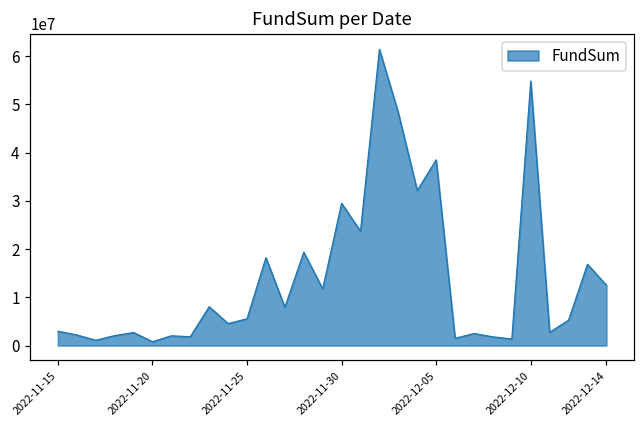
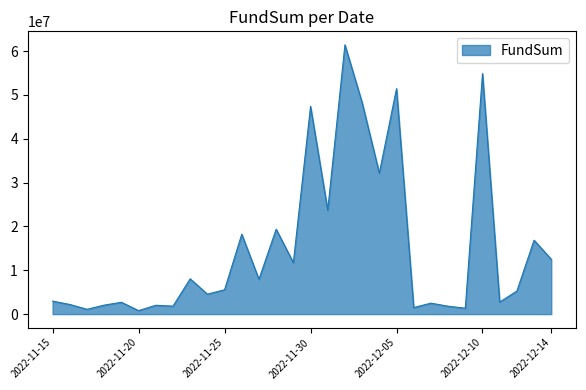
  {
    "2022-11-15": 3000000,
    "2022-11-20": 1000000,
    "2022-11-25": 6000000,
-   "2022-11-30": 29000000,
-   "2022-12-05": 38000000,
+   "2022-11-30": 47000000,
+   "2022-12-05": 51000000,
    "2022-12-10": 55000000,
    "2022-12-14": 13000000
  }
